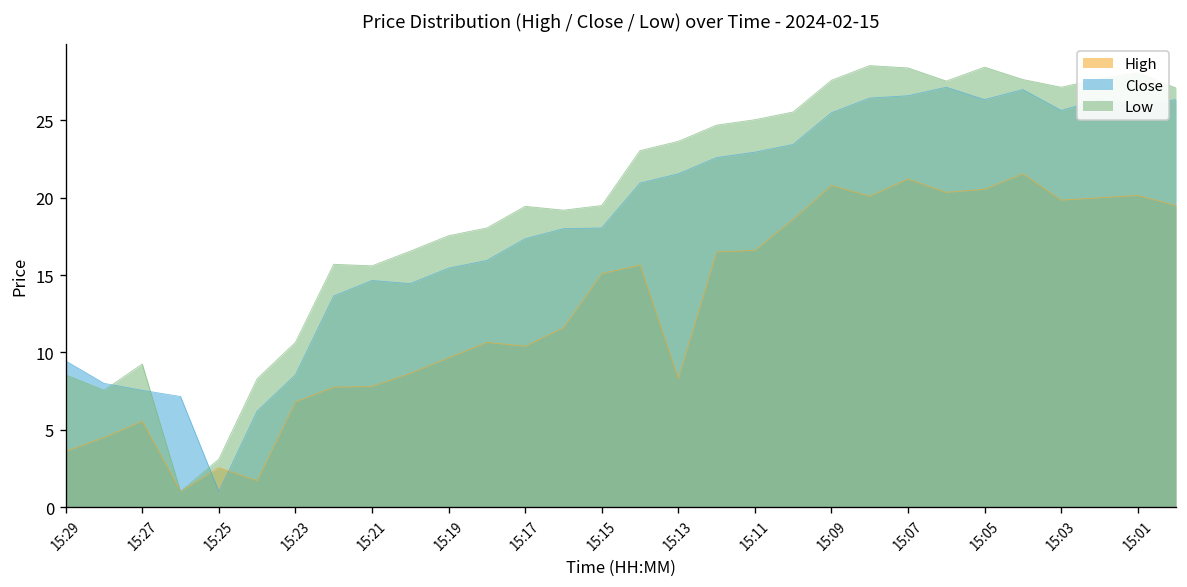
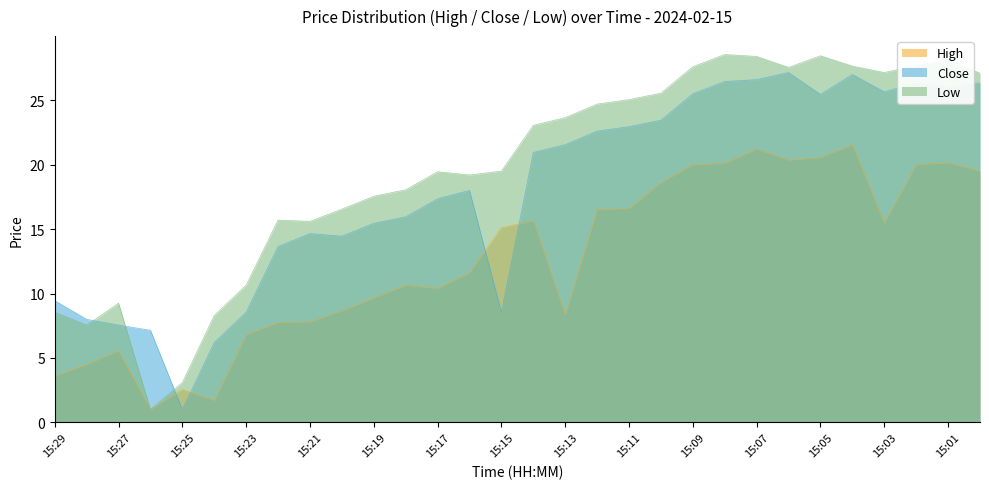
  {
    "High": {
      "15:29": 3.6,
      "15:27": 5.5,
      "15:25": 2.5,
      "15:23": 6.8,
      "15:21": 7.8,
      "15:19": 9.6,
      "15:17": 10.4,
      "15:15": 15.1,
      "15:13": 8.3,
      "15:11": 16.6,
-     "15:09": 20.8,
+     "15:09": 20.0,
      "15:07": 21.2,
      "15:05": 20.5,
-     "15:03": 19.8,
+     "15:03": 15.4,
      "15:01": 20.1
    },
    "Close": {
      "15:29": 9.5,
      "15:27": 7.5,
      "15:25": 1.0,
      "15:23": 8.5,
      "15:21": 14.7,
      "15:19": 15.5,
      "15:17": 17.4,
-     "15:15": 18.0,
+     "15:15": 8.5,
      "15:13": 21.5,
      "15:11": 23.0,
      "15:09": 25.5,
      "15:07": 26.6,
-     "15:05": 26.4,
+     "15:05": 25.5,
      "15:03": 25.7
    },
    "Low": {
      "15:29": 8.5,
      "15:27": 9.3,
      "15:25": 3.1,
      "15:23": 10.6,
      "15:21": 15.6,
      "15:19": 17.5,
      "15:17": 19.5,
      "15:15": 19.5,
      "15:13": 23.6,
      "15:11": 25.0,
      "15:09": 27.6,
      "15:07": 28.4,
      "15:05": 28.5,
      "15:03": 27.1
    }
  }
